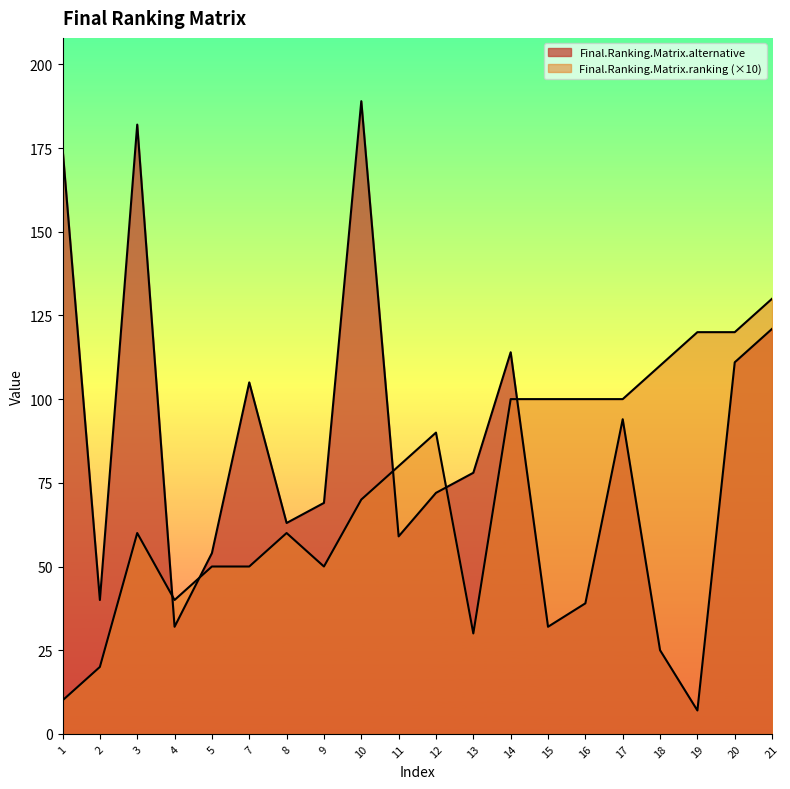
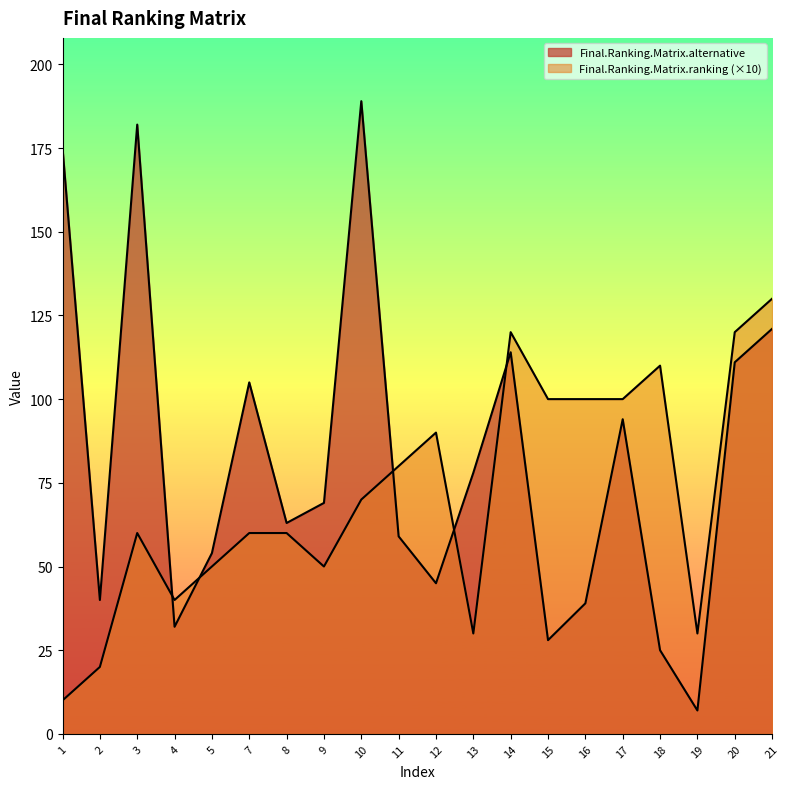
  {
    "Final.Ranking.Matrix.alternative": {
      "1": 175,
      "2": 40,
      "3": 182,
      "4": 32,
      "5": 54,
      "7": 105,
      "8": 63,
      "9": 69,
      "10": 189,
      "11": 59,
-     "12": 72,
+     "12": 45,
      "13": 78,
      "14": 114,
-     "15": 32,
+     "15": 28,
      "16": 39,
      "17": 94,
      "18": 25,
      "19": 7,
      "20": 111,
      "21": 121
    },
    "Final.Ranking.Matrix.ranking (×10)": {
      "1": 10,
      "2": 20,
      "3": 60,
      "4": 40,
      "5": 50,
-     "7": 50,
+     "7": 60,
      "8": 60,
      "9": 50,
      "10": 70,
      "11": 80,
      "12": 90,
      "13": 30,
-     "14": 100,
+     "14": 120,
      "15": 100,
      "16": 100,
      "17": 100,
      "18": 110,
-     "19": 120,
+     "19": 30,
      "20": 120,
      "21": 130
    }
  }
